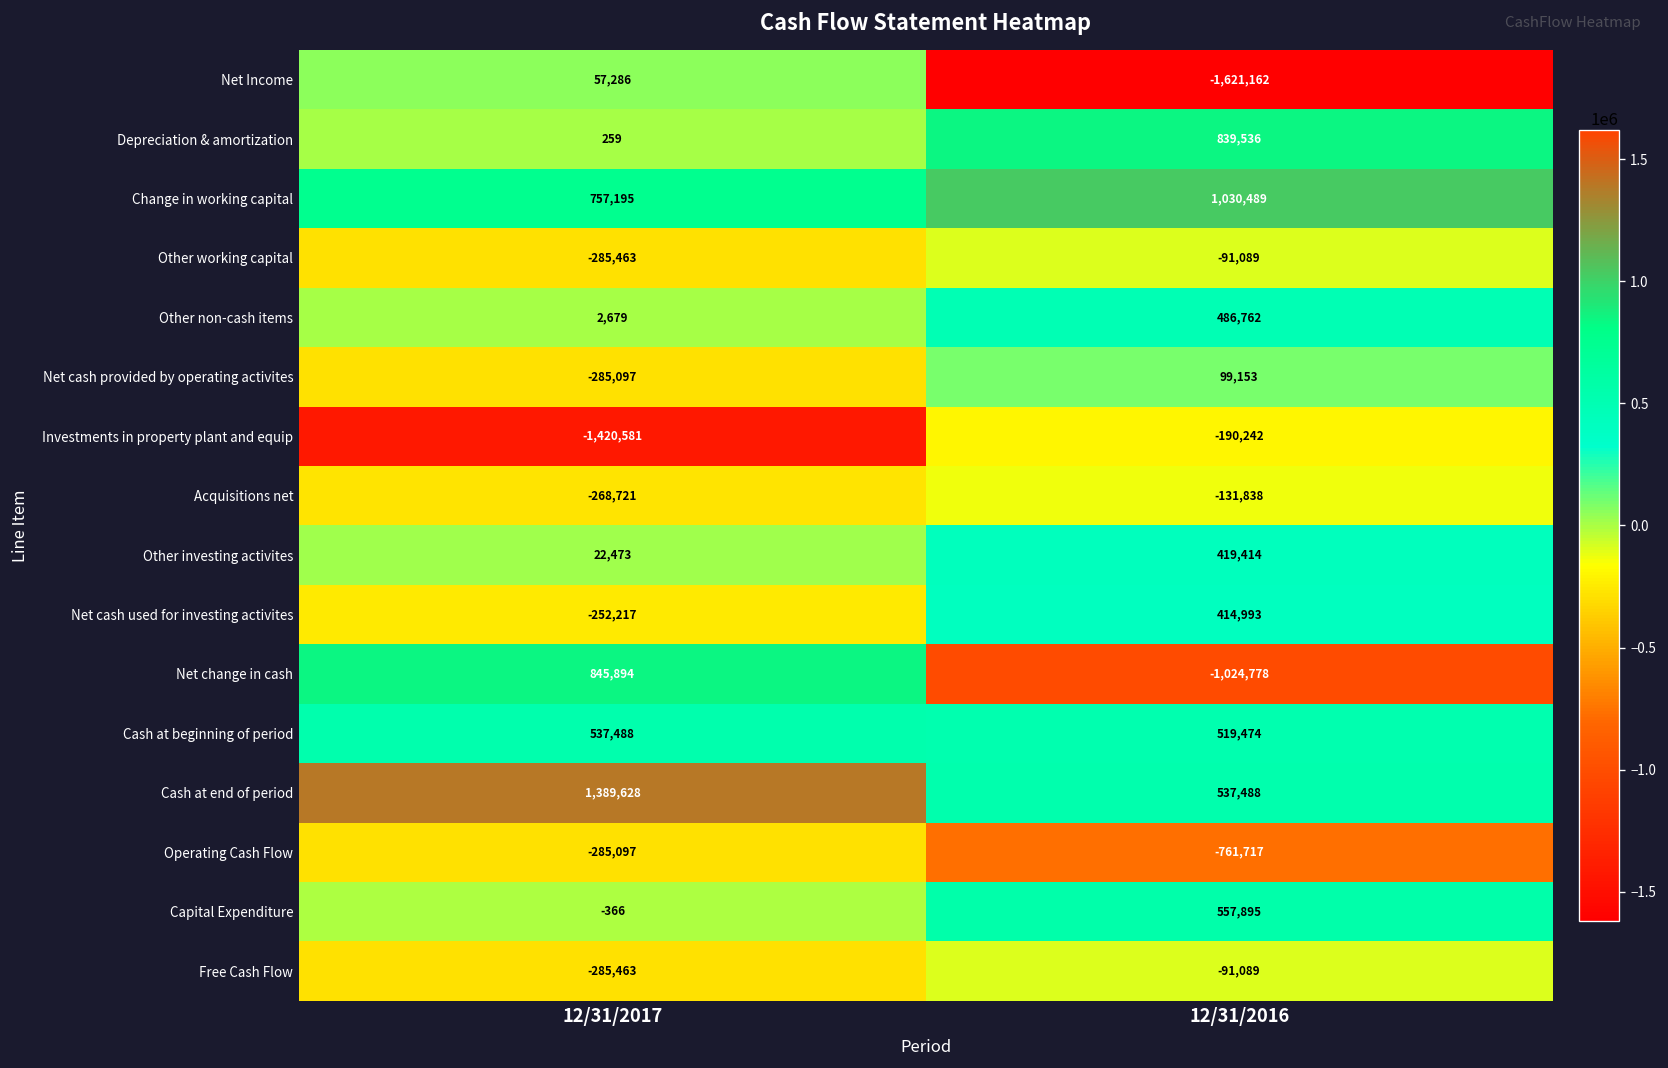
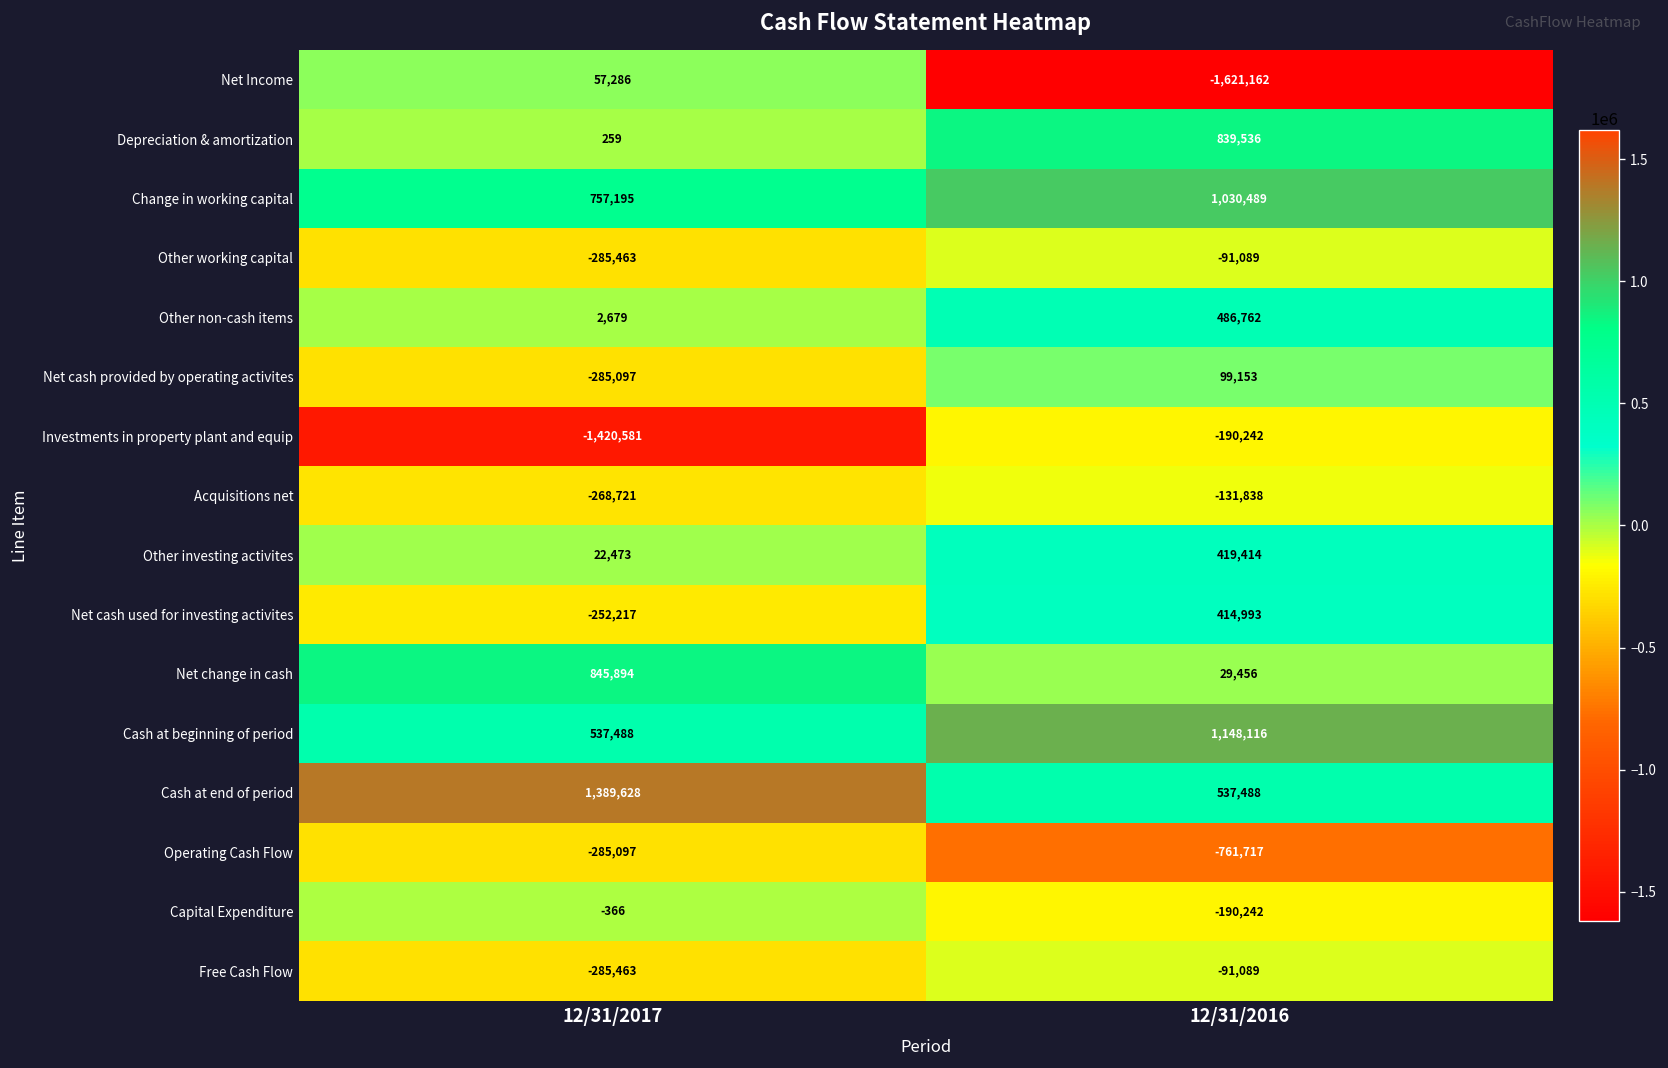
  {
    "Net Income": {
      "12/31/2017": "57,286",
      "12/31/2016": "-1,621,162"
    },
    "Depreciation & amortization": {
      "12/31/2017": "259",
      "12/31/2016": "839,536"
    },
    "Change in working capital": {
      "12/31/2017": "757,195",
      "12/31/2016": "1,030,489"
    },
    "Other working capital": {
      "12/31/2017": "-285,463",
      "12/31/2016": "-91,089"
    },
    "Other non-cash items": {
      "12/31/2017": "2,679",
      "12/31/2016": "486,762"
    },
    "Net cash provided by operating activites": {
      "12/31/2017": "-285,097",
      "12/31/2016": "99,153"
    },
    "Investments in property plant and equip": {
      "12/31/2017": "-1,420,581",
      "12/31/2016": "-190,242"
    },
    "Acquisitions net": {
      "12/31/2017": "-268,721",
      "12/31/2016": "-131,838"
    },
    "Other investing activites": {
      "12/31/2017": "22,473",
      "12/31/2016": "419,414"
    },
    "Net cash used for investing activites": {
      "12/31/2017": "-252,217",
      "12/31/2016": "414,993"
    },
    "Net change in cash": {
      "12/31/2017": "845,894",
-     "12/31/2016": "-1,024,778"
+     "12/31/2016": "29,456"
    },
    "Cash at beginning of period": {
      "12/31/2017": "537,488",
-     "12/31/2016": "519,474"
+     "12/31/2016": "1,148,116"
    },
    "Cash at end of period": {
      "12/31/2017": "1,389,628",
      "12/31/2016": "537,488"
    },
    "Operating Cash Flow": {
      "12/31/2017": "-285,097",
      "12/31/2016": "-761,717"
    },
    "Capital Expenditure": {
      "12/31/2017": "-366",
-     "12/31/2016": "557,895"
+     "12/31/2016": "-190,242"
    },
    "Free Cash Flow": {
      "12/31/2017": "-285,463",
      "12/31/2016": "-91,089"
    }
  }
